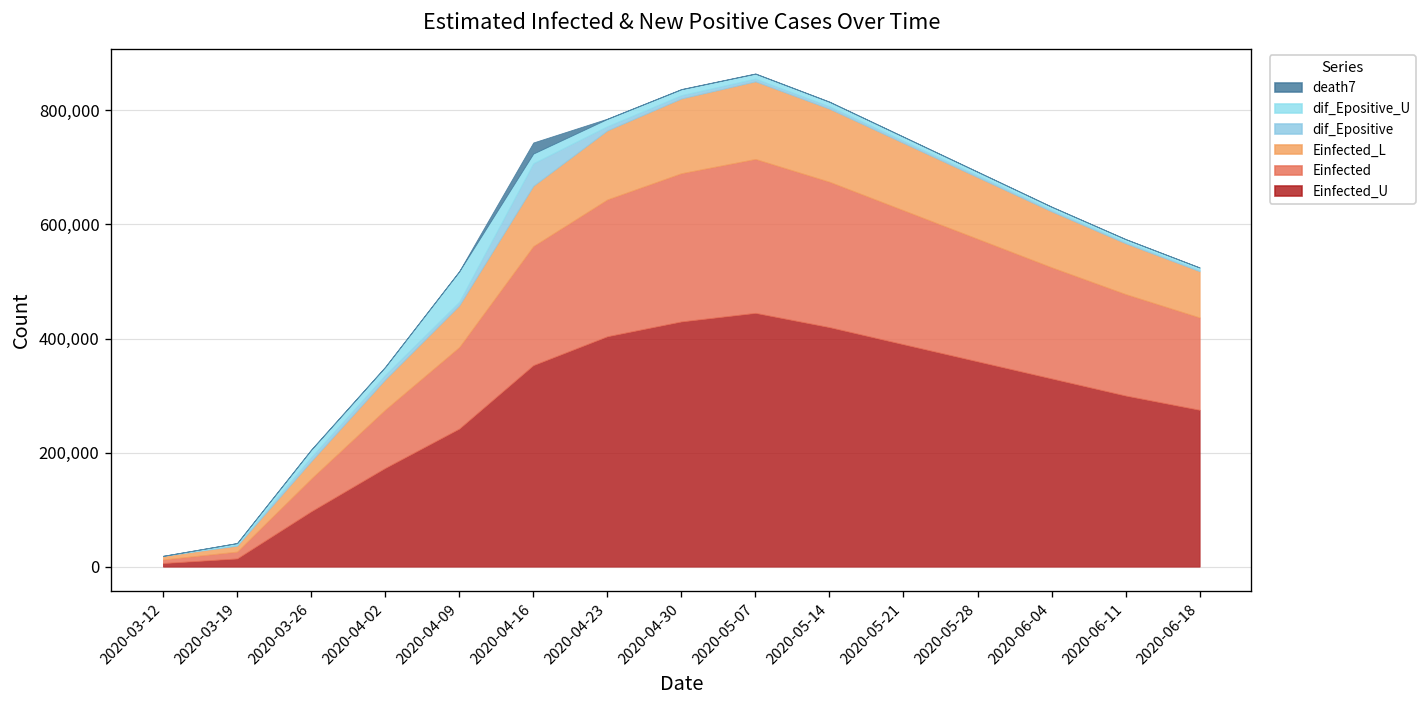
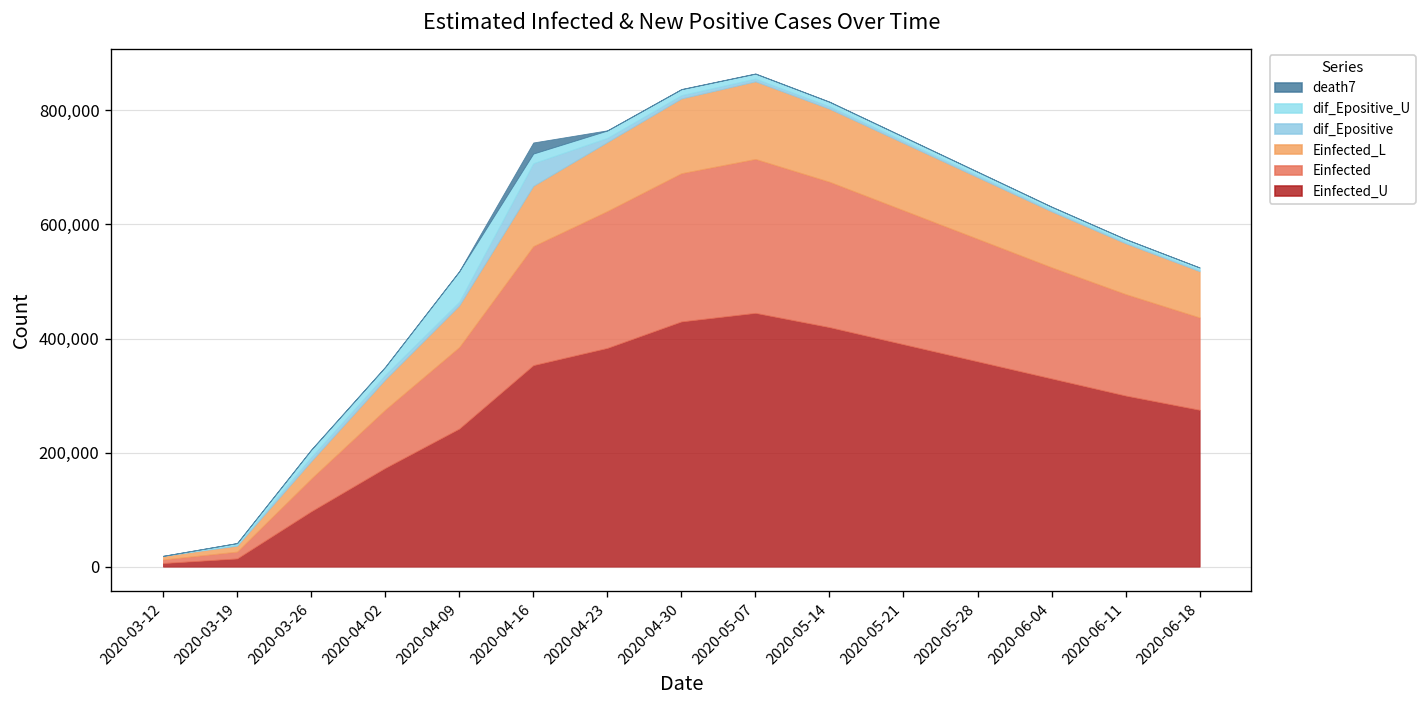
  {
    "Einfected_U": {
      "2020-03-12": "10,000",
      "2020-03-19": "10,000",
      "2020-03-26": "100,000",
      "2020-04-02": "170,000",
      "2020-04-09": "240,000",
      "2020-04-16": "350,000",
-     "2020-04-23": "400,000",
+     "2020-04-23": "380,000",
      "2020-04-30": "430,000",
      "2020-05-07": "450,000",
      "2020-05-14": "420,000",
      "2020-05-21": "390,000",
      "2020-05-28": "360,000",
      "2020-06-04": "330,000",
      "2020-06-11": "300,000",
      "2020-06-18": "280,000"
    },
    "death7": {
      "2020-04-16": "20,000"
    }
  }
